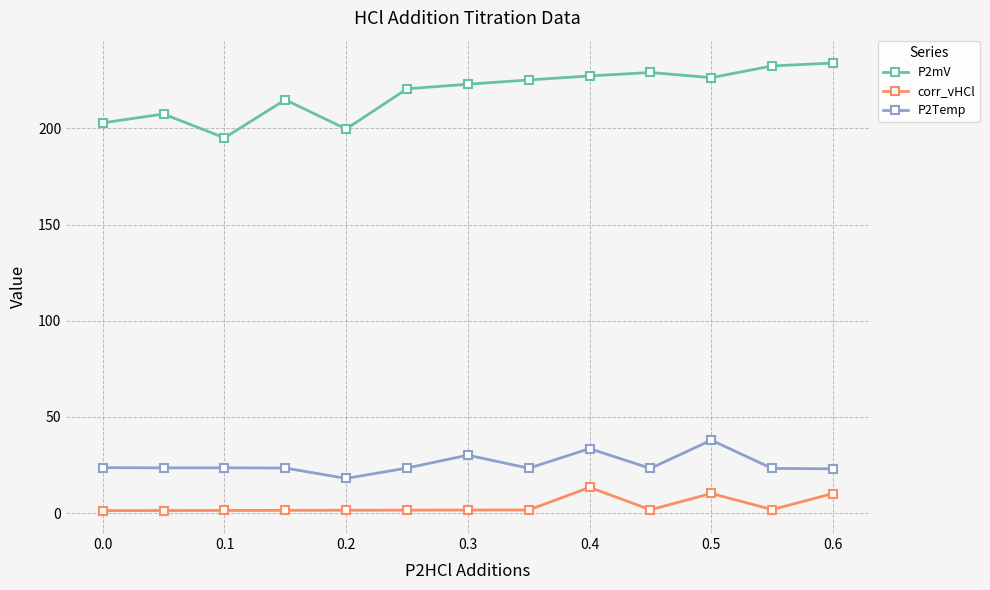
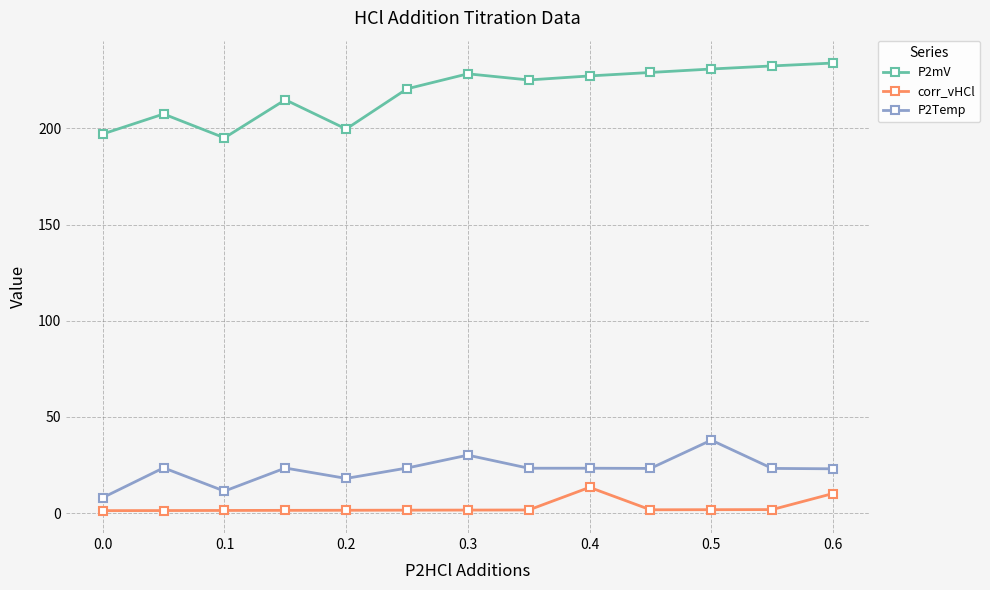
  {
    "P2mV": {
-     "0.0": 203,
+     "0.0": 197,
      "0.1": 195,
      "0.2": 200,
-     "0.3": 223,
+     "0.3": 228,
      "0.4": 227,
-     "0.5": 226,
+     "0.5": 231,
      "0.6": 234
    },
    "corr_vHCl": {
      "0.0": 1,
      "0.1": 1,
      "0.2": 1,
      "0.3": 2,
      "0.4": 13,
-     "0.5": 10,
+     "0.5": 2,
      "0.6": 10
    },
    "P2Temp": {
-     "0.0": 24,
-     "0.1": 24,
+     "0.0": 8,
+     "0.1": 11,
      "0.2": 18,
      "0.3": 30,
-     "0.4": 34,
+     "0.4": 23,
      "0.5": 38,
      "0.6": 23
    }
  }
